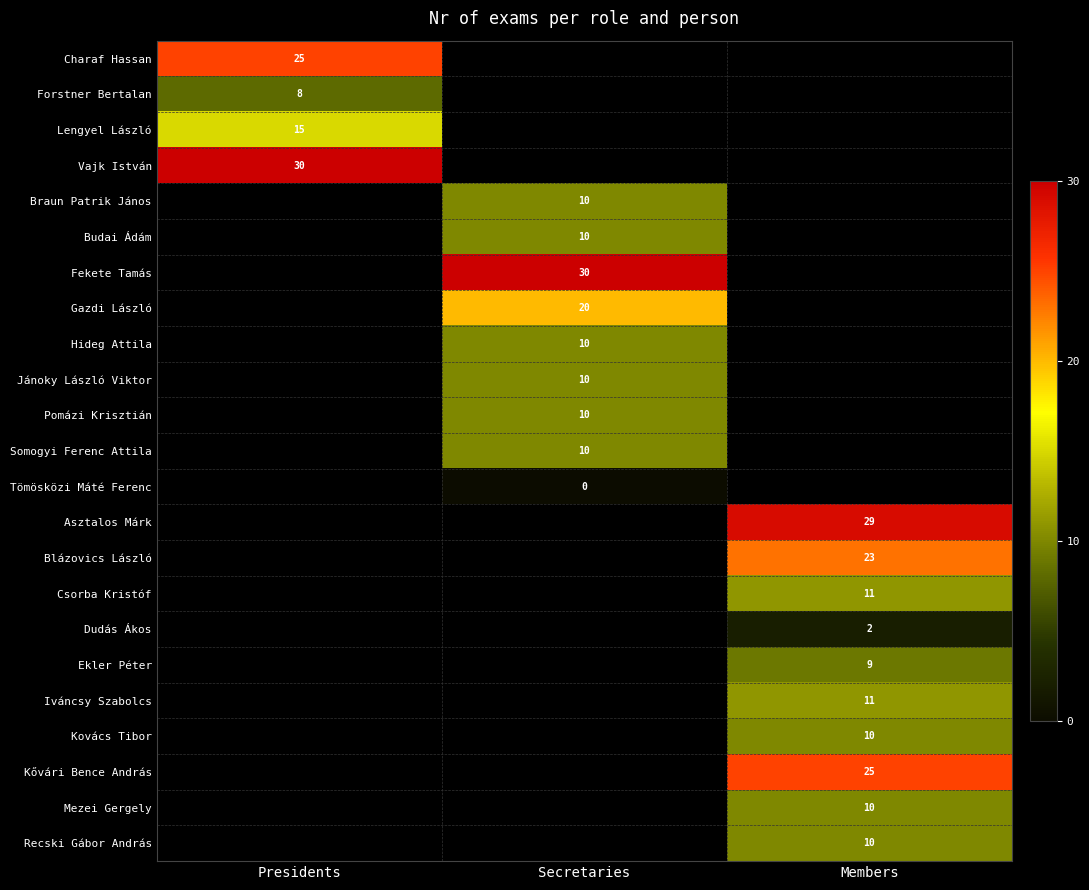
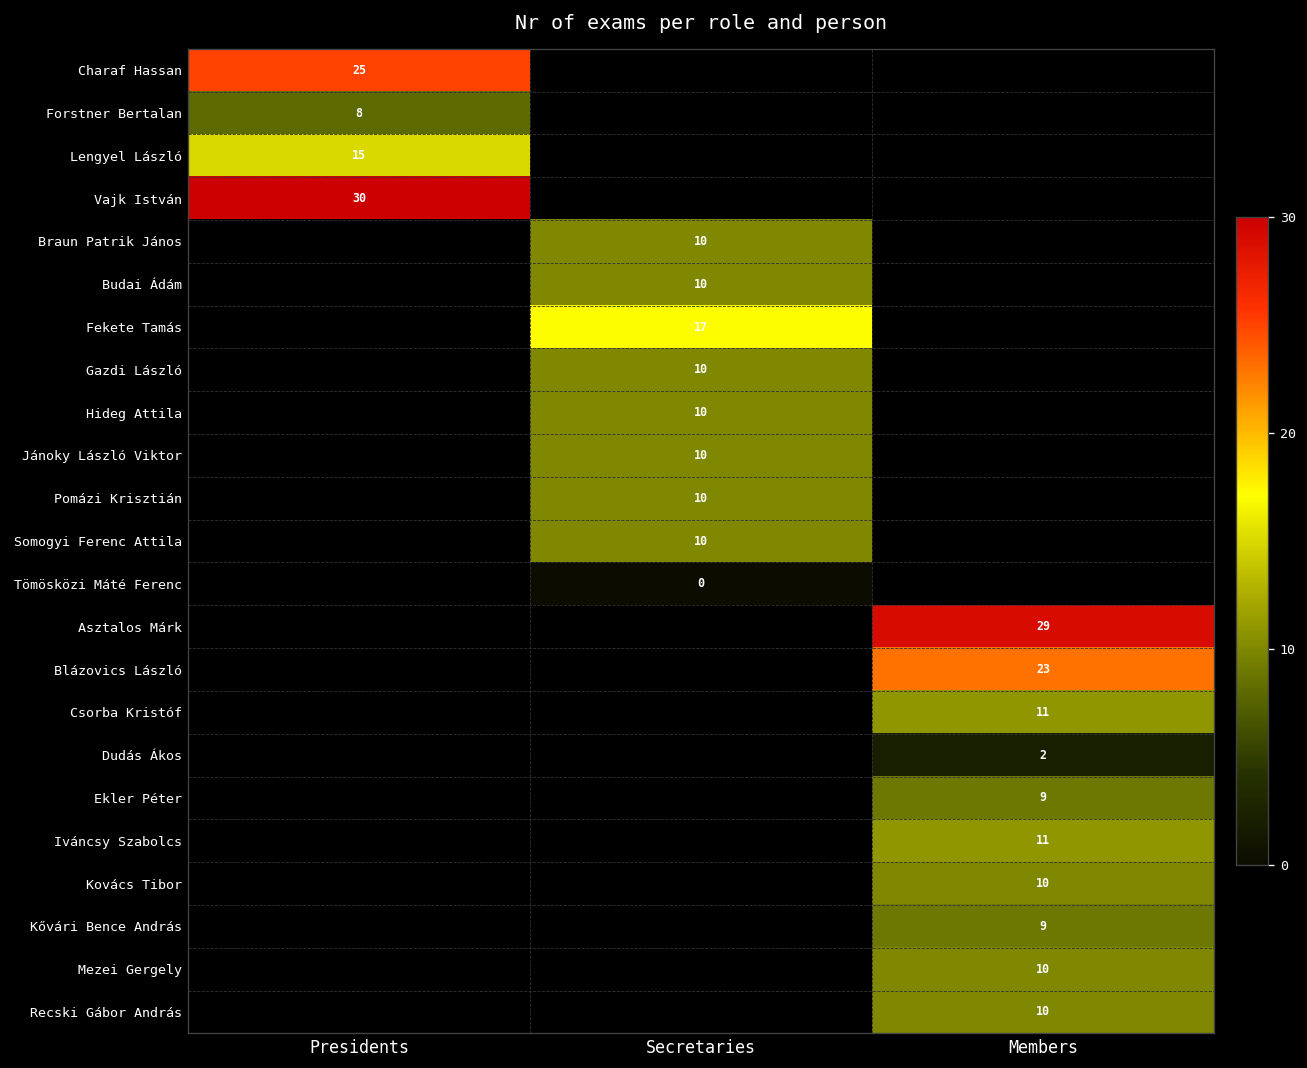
  {
    "Charaf Hassan": {
      "Presidents": 25
    },
    "Forstner Bertalan": {
      "Presidents": 8
    },
    "Lengyel László": {
      "Presidents": 15
    },
    "Vajk István": {
      "Presidents": 30
    },
    "Braun Patrik János": {
      "Secretaries": 10
    },
    "Budai Ádám": {
      "Secretaries": 10
    },
    "Fekete Tamás": {
-     "Secretaries": 30
+     "Secretaries": 17
    },
    "Gazdi László": {
-     "Secretaries": 20
+     "Secretaries": 10
    },
    "Hideg Attila": {
      "Secretaries": 10
    },
    "Jánoky László Viktor": {
      "Secretaries": 10
    },
    "Pomázi Krisztián": {
      "Secretaries": 10
    },
    "Somogyi Ferenc Attila": {
      "Secretaries": 10
    },
    "Tömösközi Máté Ferenc": {
      "Secretaries": 0
    },
    "Asztalos Márk": {
      "Members": 29
    },
    "Blázovics László": {
      "Members": 23
    },
    "Csorba Kristóf": {
      "Members": 11
    },
    "Dudás Ákos": {
      "Members": 2
    },
    "Ekler Péter": {
      "Members": 9
    },
    "Iváncsy Szabolcs": {
      "Members": 11
    },
    "Kovács Tibor": {
      "Members": 10
    },
    "Kővári Bence András": {
-     "Members": 25
+     "Members": 9
    },
    "Mezei Gergely": {
      "Members": 10
    },
    "Recski Gábor András": {
      "Members": 10
    }
  }
